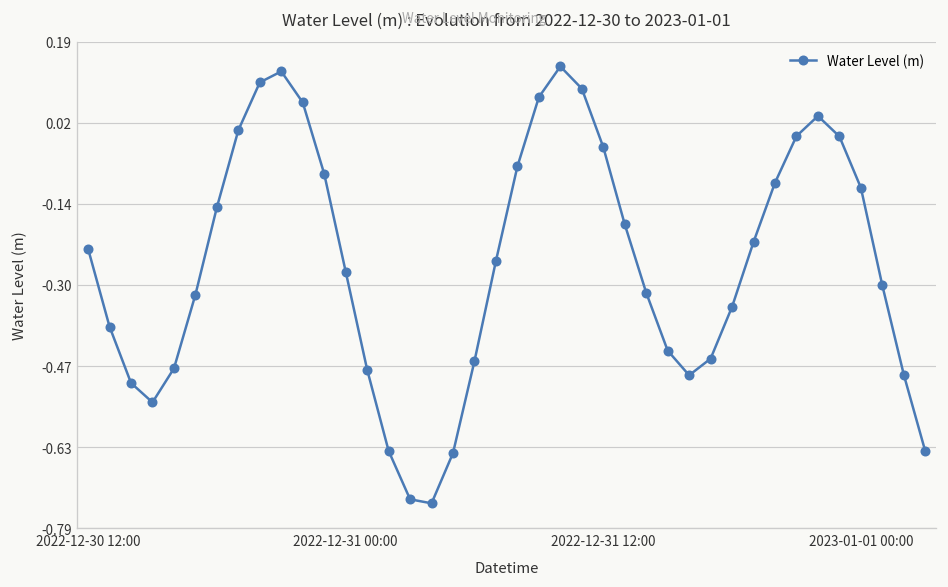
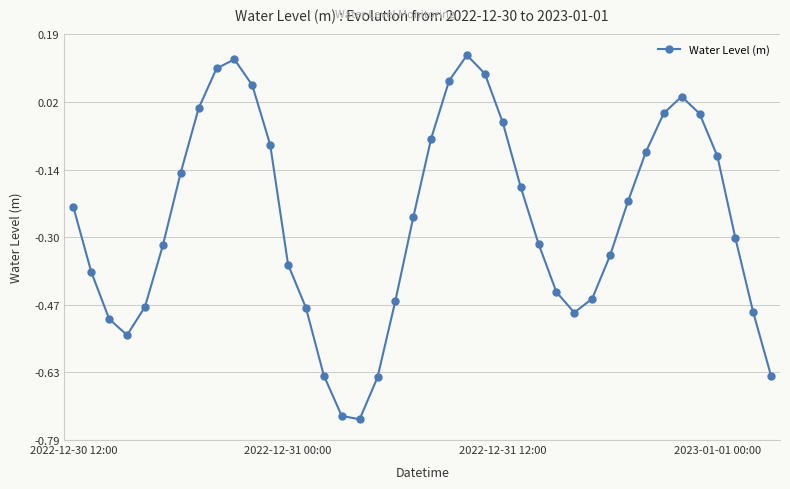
  {
    "2022-12-30 12:00": -0.23,
-   "2022-12-31 00:00": -0.28,
+   "2022-12-31 00:00": -0.37,
    "2022-12-31 12:00": -0.03,
    "2023-01-01 00:00": -0.11
  }
